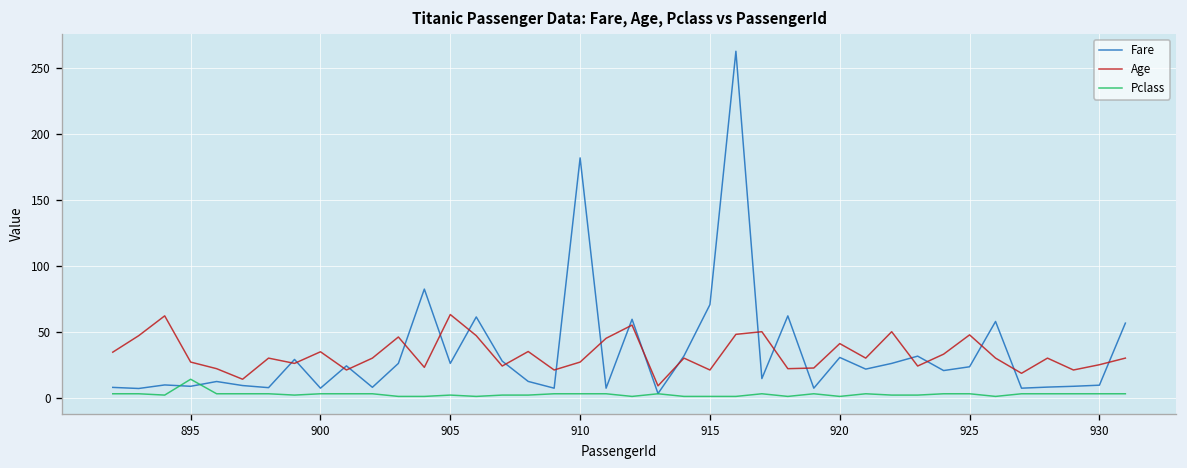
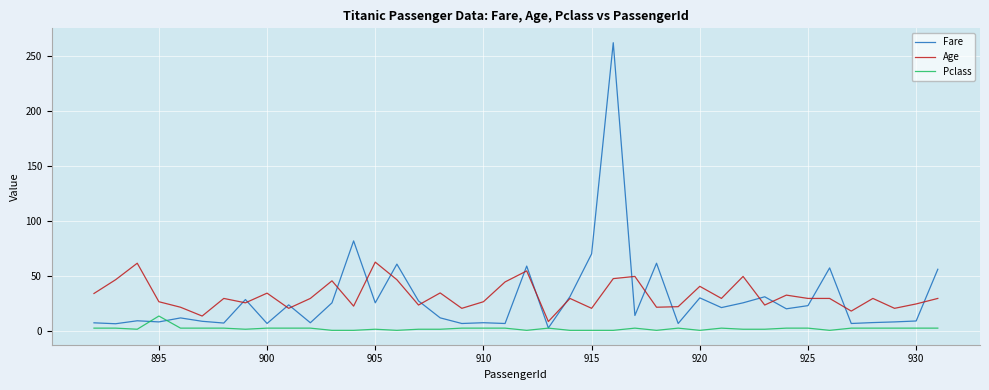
  {
    "Fare": {
      "895": 9,
      "900": 7,
      "905": 26,
-     "910": 182,
+     "910": 8,
      "915": 71,
      "920": 31,
      "925": 23,
      "930": 10
    },
    "Age": {
      "895": 27,
      "900": 35,
      "905": 63,
      "910": 27,
      "915": 21,
      "920": 41,
-     "925": 48,
+     "925": 30,
      "930": 25
    },
    "Pclass": {
      "895": 14,
      "900": 3,
      "905": 2,
      "910": 3,
      "915": 1,
      "920": 1,
      "925": 3,
      "930": 3
    }
  }
